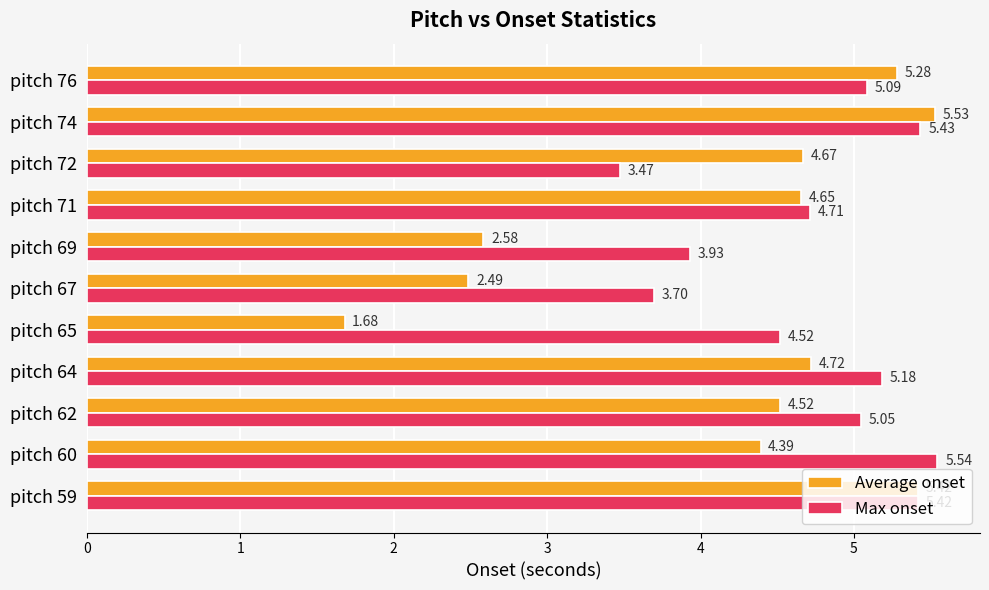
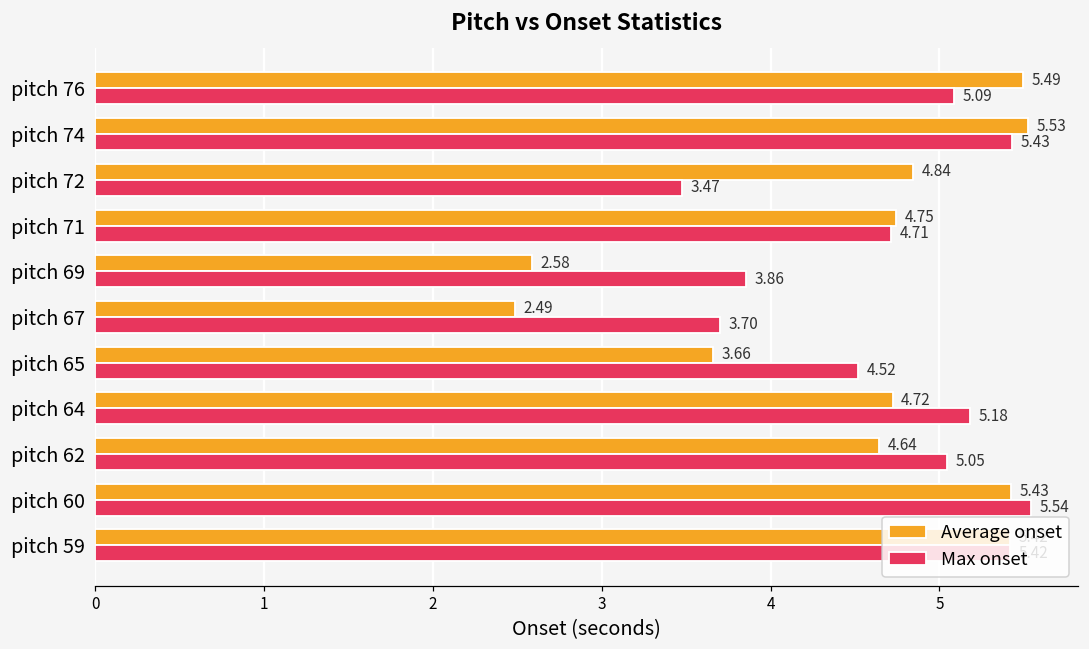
  {
    "Average onset": {
-     "pitch 76": 5.28,
+     "pitch 76": 5.49,
      "pitch 74": 5.53,
-     "pitch 72": 4.67,
-     "pitch 71": 4.65,
+     "pitch 72": 4.84,
+     "pitch 71": 4.75,
      "pitch 69": 2.58,
      "pitch 67": 2.49,
-     "pitch 65": 1.68,
+     "pitch 65": 3.66,
      "pitch 64": 4.72,
-     "pitch 62": 4.52,
-     "pitch 60": 4.39
+     "pitch 62": 4.64,
+     "pitch 60": 5.43
    },
    "Max onset": {
      "pitch 76": 5.09,
      "pitch 74": 5.43,
      "pitch 72": 3.47,
      "pitch 71": 4.71,
-     "pitch 69": 3.93,
+     "pitch 69": 3.86,
      "pitch 67": 3.70,
      "pitch 65": 4.52,
      "pitch 64": 5.18,
      "pitch 62": 5.05,
      "pitch 60": 5.54
    }
  }
